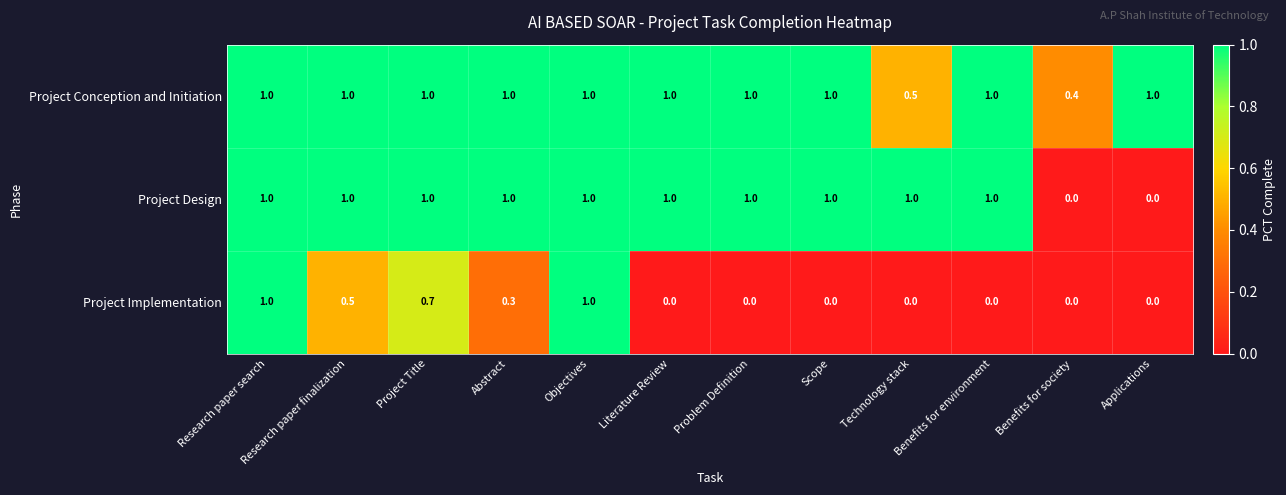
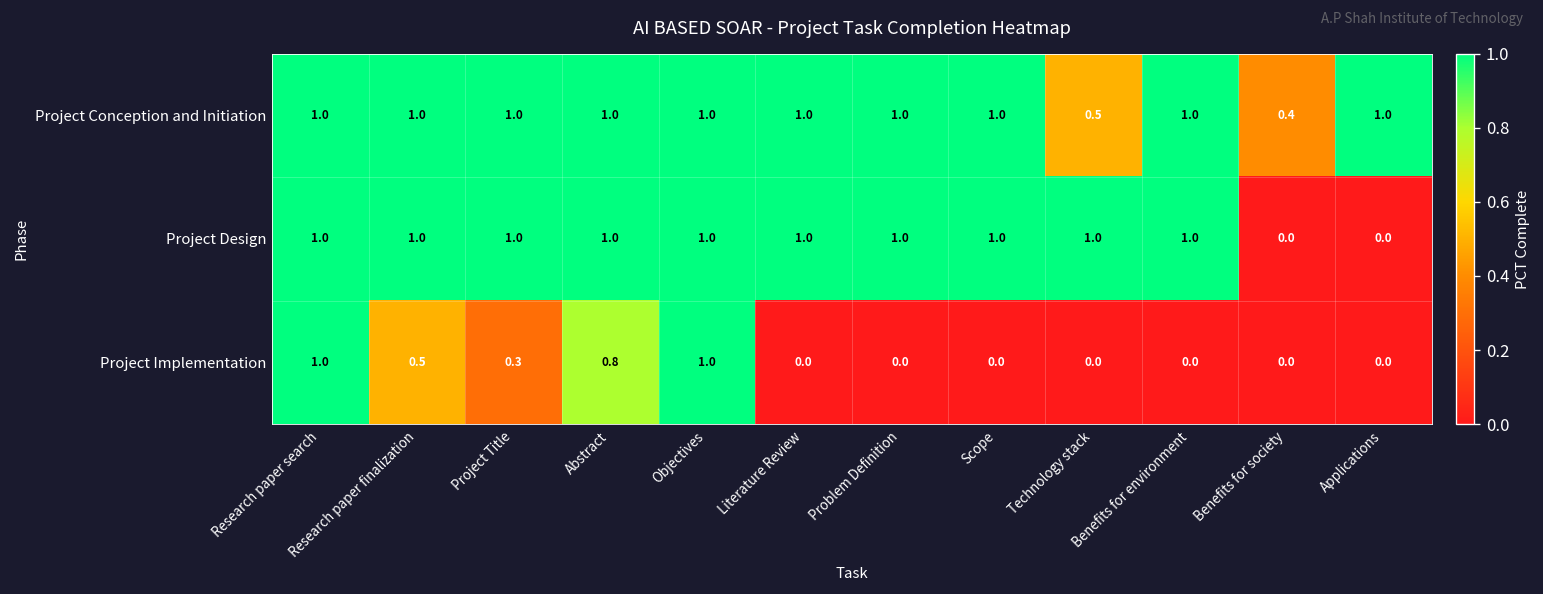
  {
    "Project Conception and Initiation": {
      "Research paper search": 1.0,
      "Research paper finalization": 1.0,
      "Project Title": 1.0,
      "Abstract": 1.0,
      "Objectives": 1.0,
      "Literature Review": 1.0,
      "Problem Definition": 1.0,
      "Scope": 1.0,
      "Technology stack": 0.5,
      "Benefits for environment": 1.0,
      "Benefits for society": 0.4,
      "Applications": 1.0
    },
    "Project Design": {
      "Research paper search": 1.0,
      "Research paper finalization": 1.0,
      "Project Title": 1.0,
      "Abstract": 1.0,
      "Objectives": 1.0,
      "Literature Review": 1.0,
      "Problem Definition": 1.0,
      "Scope": 1.0,
      "Technology stack": 1.0,
      "Benefits for environment": 1.0,
      "Benefits for society": 0.0,
      "Applications": 0.0
    },
    "Project Implementation": {
      "Research paper search": 1.0,
      "Research paper finalization": 0.5,
-     "Project Title": 0.7,
-     "Abstract": 0.3,
+     "Project Title": 0.3,
+     "Abstract": 0.8,
      "Objectives": 1.0,
      "Literature Review": 0.0,
      "Problem Definition": 0.0,
      "Scope": 0.0,
      "Technology stack": 0.0,
      "Benefits for environment": 0.0,
      "Benefits for society": 0.0,
      "Applications": 0.0
    }
  }
